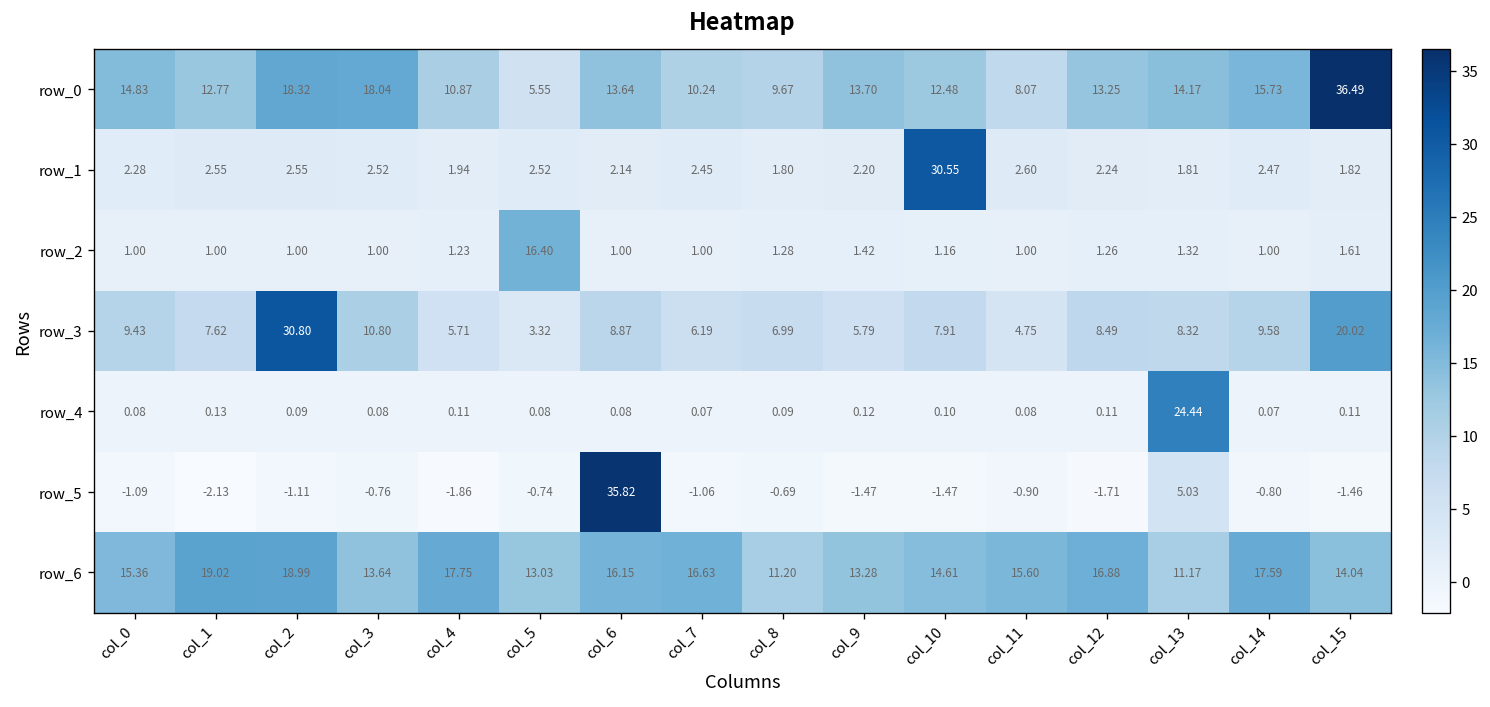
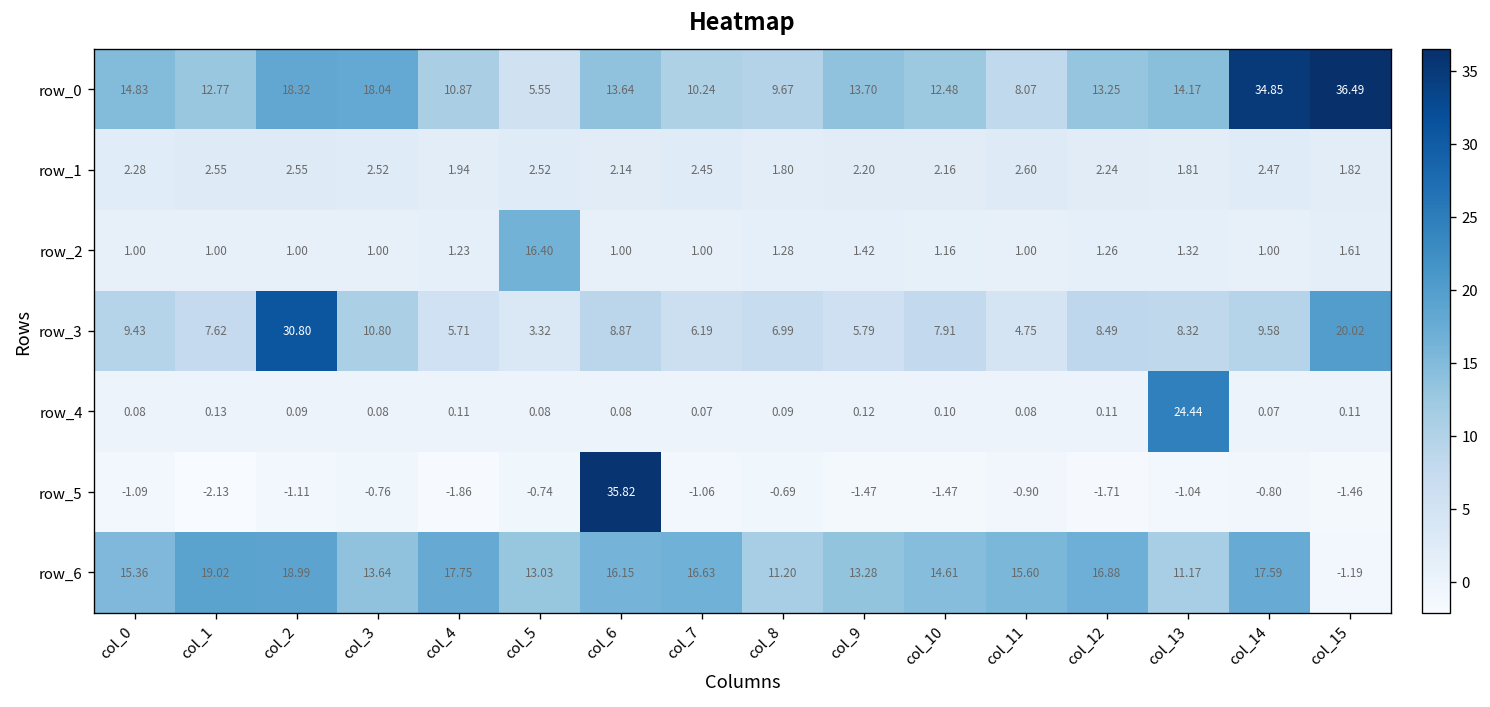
  {
    "row_0": {
      "col_0": 14.83,
      "col_1": 12.77,
      "col_2": 18.32,
      "col_3": 18.04,
      "col_4": 10.87,
      "col_5": 5.55,
      "col_6": 13.64,
      "col_7": 10.24,
      "col_8": 9.67,
      "col_9": 13.70,
      "col_10": 12.48,
      "col_11": 8.07,
      "col_12": 13.25,
      "col_13": 14.17,
-     "col_14": 15.73,
+     "col_14": 34.85,
      "col_15": 36.49
    },
    "row_1": {
      "col_0": 2.28,
      "col_1": 2.55,
      "col_2": 2.55,
      "col_3": 2.52,
      "col_4": 1.94,
      "col_5": 2.52,
      "col_6": 2.14,
      "col_7": 2.45,
      "col_8": 1.80,
      "col_9": 2.20,
-     "col_10": 30.55,
+     "col_10": 2.16,
      "col_11": 2.60,
      "col_12": 2.24,
      "col_13": 1.81,
      "col_14": 2.47,
      "col_15": 1.82
    },
    "row_2": {
      "col_0": 1.00,
      "col_1": 1.00,
      "col_2": 1.00,
      "col_3": 1.00,
      "col_4": 1.23,
      "col_5": 16.40,
      "col_6": 1.00,
      "col_7": 1.00,
      "col_8": 1.28,
      "col_9": 1.42,
      "col_10": 1.16,
      "col_11": 1.00,
      "col_12": 1.26,
      "col_13": 1.32,
      "col_14": 1.00,
      "col_15": 1.61
    },
    "row_3": {
      "col_0": 9.43,
      "col_1": 7.62,
      "col_2": 30.80,
      "col_3": 10.80,
      "col_4": 5.71,
      "col_5": 3.32,
      "col_6": 8.87,
      "col_7": 6.19,
      "col_8": 6.99,
      "col_9": 5.79,
      "col_10": 7.91,
      "col_11": 4.75,
      "col_12": 8.49,
      "col_13": 8.32,
      "col_14": 9.58,
      "col_15": 20.02
    },
    "row_4": {
      "col_0": 0.08,
      "col_1": 0.13,
      "col_2": 0.09,
      "col_3": 0.08,
      "col_4": 0.11,
      "col_5": 0.08,
      "col_6": 0.08,
      "col_7": 0.07,
      "col_8": 0.09,
      "col_9": 0.12,
      "col_10": 0.10,
      "col_11": 0.08,
      "col_12": 0.11,
      "col_13": 24.44,
      "col_14": 0.07,
      "col_15": 0.11
    },
    "row_5": {
      "col_0": -1.09,
      "col_1": -2.13,
      "col_2": -1.11,
      "col_3": -0.76,
      "col_4": -1.86,
      "col_5": -0.74,
      "col_6": 35.82,
      "col_7": -1.06,
      "col_8": -0.69,
      "col_9": -1.47,
      "col_10": -1.47,
      "col_11": -0.90,
      "col_12": -1.71,
-     "col_13": 5.03,
+     "col_13": -1.04,
      "col_14": -0.80,
      "col_15": -1.46
    },
    "row_6": {
      "col_0": 15.36,
      "col_1": 19.02,
      "col_2": 18.99,
      "col_3": 13.64,
      "col_4": 17.75,
      "col_5": 13.03,
      "col_6": 16.15,
      "col_7": 16.63,
      "col_8": 11.20,
      "col_9": 13.28,
      "col_10": 14.61,
      "col_11": 15.60,
      "col_12": 16.88,
      "col_13": 11.17,
      "col_14": 17.59,
-     "col_15": 14.04
+     "col_15": -1.19
    }
  }
